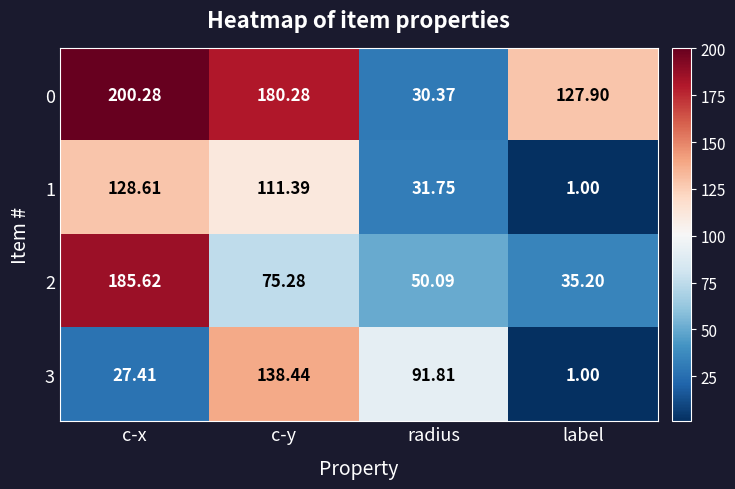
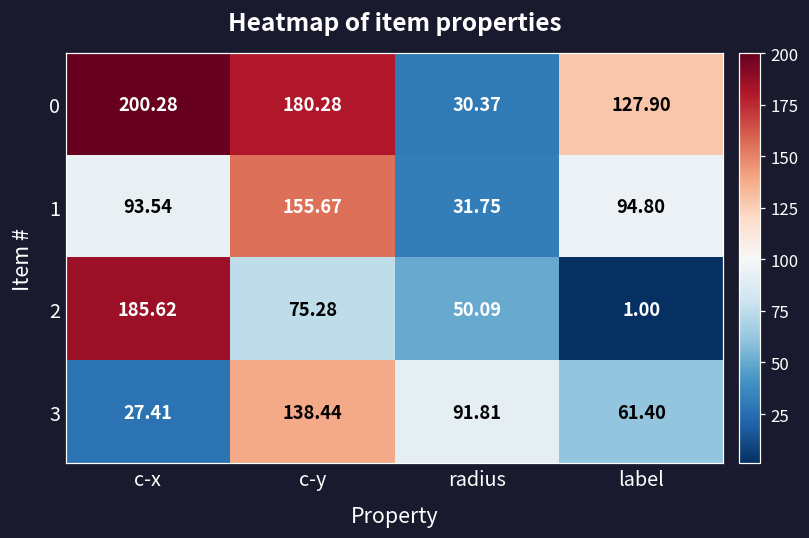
  {
    "0": {
      "c-x": 200.28,
      "c-y": 180.28,
      "radius": 30.37,
      "label": 127.90
    },
    "1": {
-     "c-x": 128.61,
-     "c-y": 111.39,
+     "c-x": 93.54,
+     "c-y": 155.67,
      "radius": 31.75,
-     "label": 1.00
+     "label": 94.80
    },
    "2": {
      "c-x": 185.62,
      "c-y": 75.28,
      "radius": 50.09,
-     "label": 35.20
+     "label": 1.00
    },
    "3": {
      "c-x": 27.41,
      "c-y": 138.44,
      "radius": 91.81,
-     "label": 1.00
+     "label": 61.40
    }
  }
